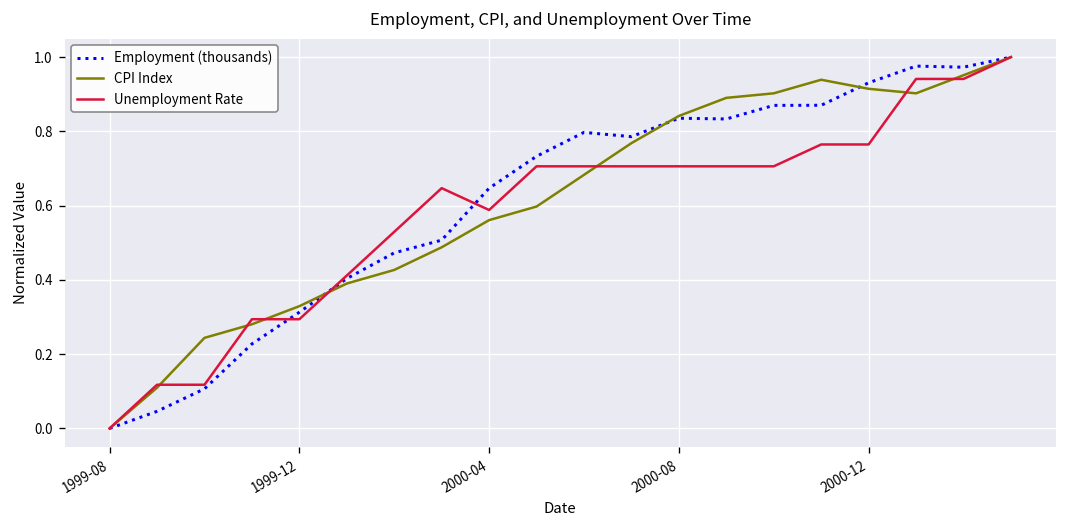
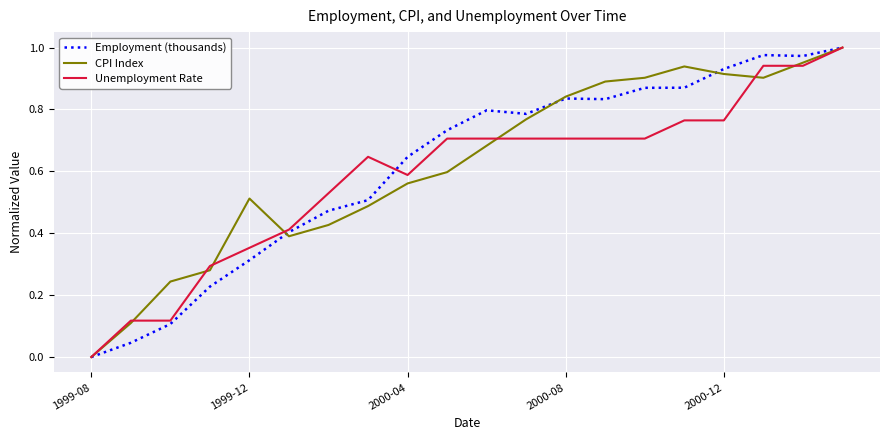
  {
    "Employment (thousands)": {
      "1999-12": 0.31,
      "2000-04": 0.65,
      "2000-12": 0.93
    },
    "CPI Index": {
-     "1999-12": 0.33,
+     "1999-12": 0.51,
      "2000-04": 0.56,
      "2000-12": 0.91
    },
    "Unemployment Rate": {
-     "1999-12": 0.29,
+     "1999-12": 0.35,
      "2000-04": 0.59,
      "2000-08": 0.71,
      "2000-12": 0.76
    }
  }
